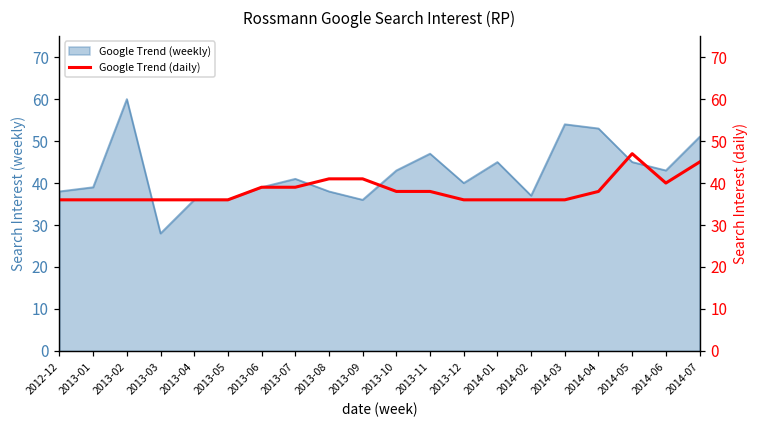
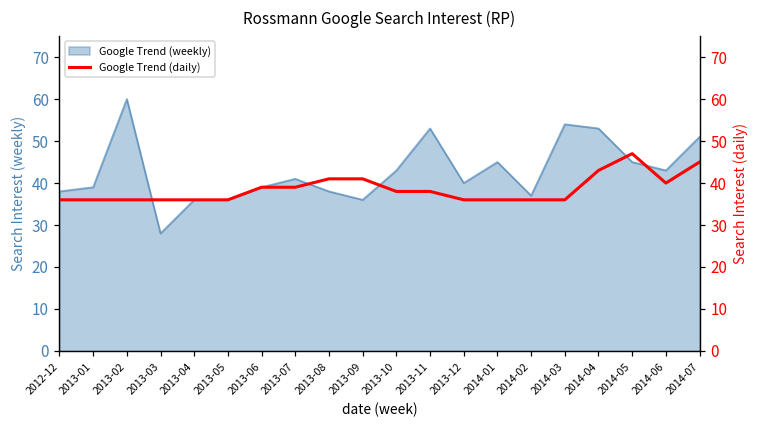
  {
    "Google Trend (weekly)": {
      "2012-12": 38,
      "2013-01": 39,
      "2013-02": 60,
      "2013-03": 28,
      "2013-04": 36,
      "2013-05": 36,
      "2013-06": 39,
      "2013-07": 41,
      "2013-08": 38,
      "2013-09": 36,
      "2013-10": 43,
-     "2013-11": 47,
+     "2013-11": 53,
      "2013-12": 40,
      "2014-01": 45,
      "2014-02": 37,
      "2014-03": 54,
      "2014-04": 53,
      "2014-05": 45,
      "2014-06": 43,
      "2014-07": 51
    },
    "Google Trend (daily)": {
      "2012-12": 36,
      "2013-01": 36,
      "2013-02": 36,
      "2013-03": 36,
      "2013-04": 36,
      "2013-05": 36,
      "2013-06": 39,
      "2013-07": 39,
      "2013-08": 41,
      "2013-09": 41,
      "2013-10": 38,
      "2013-11": 38,
      "2013-12": 36,
      "2014-01": 36,
      "2014-02": 36,
      "2014-03": 36,
-     "2014-04": 38,
+     "2014-04": 43,
      "2014-05": 47,
      "2014-06": 40,
      "2014-07": 45
    }
  }
